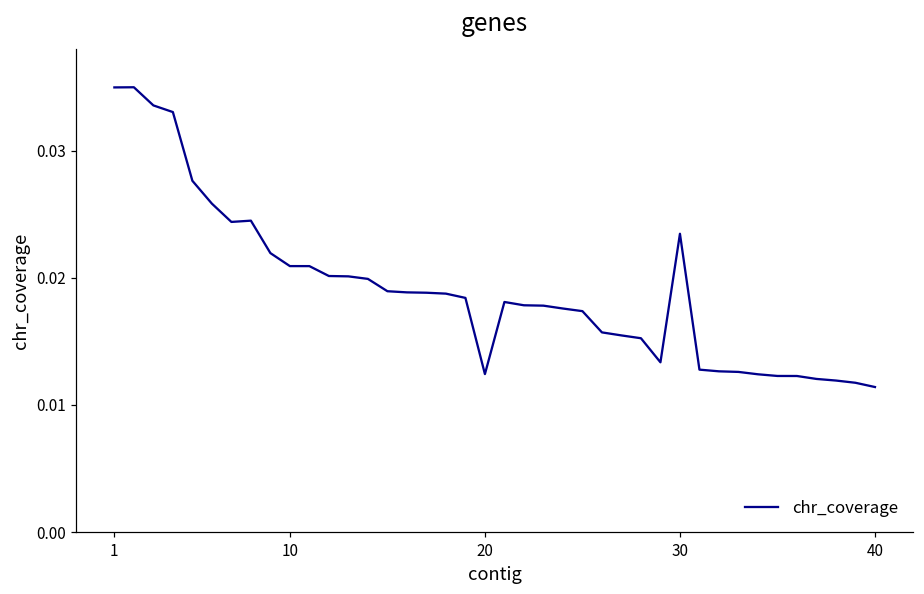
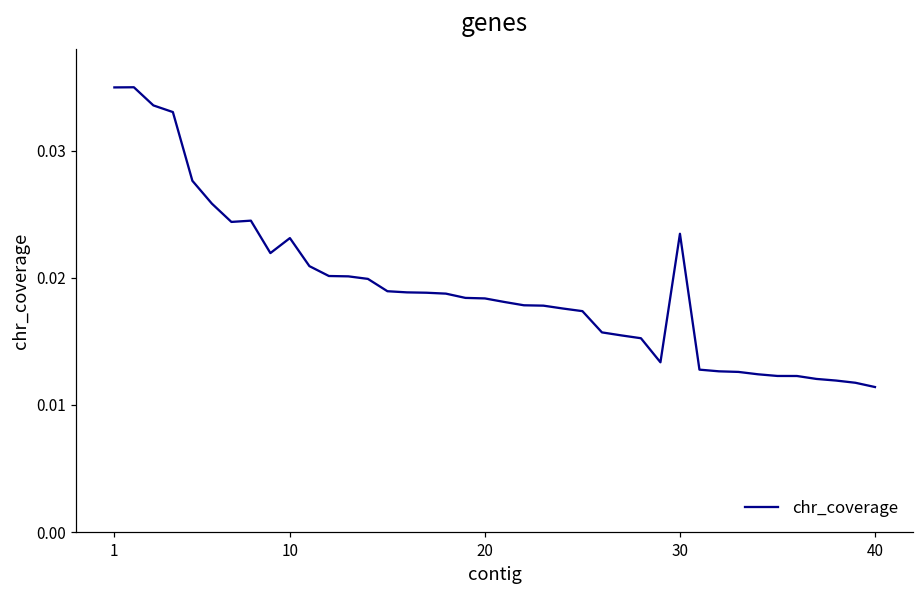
  {
    "1": 0.0350,
-   "10": 0.0209,
-   "20": 0.0124,
+   "10": 0.0231,
+   "20": 0.0184,
    "30": 0.0235,
    "40": 0.0114
  }
